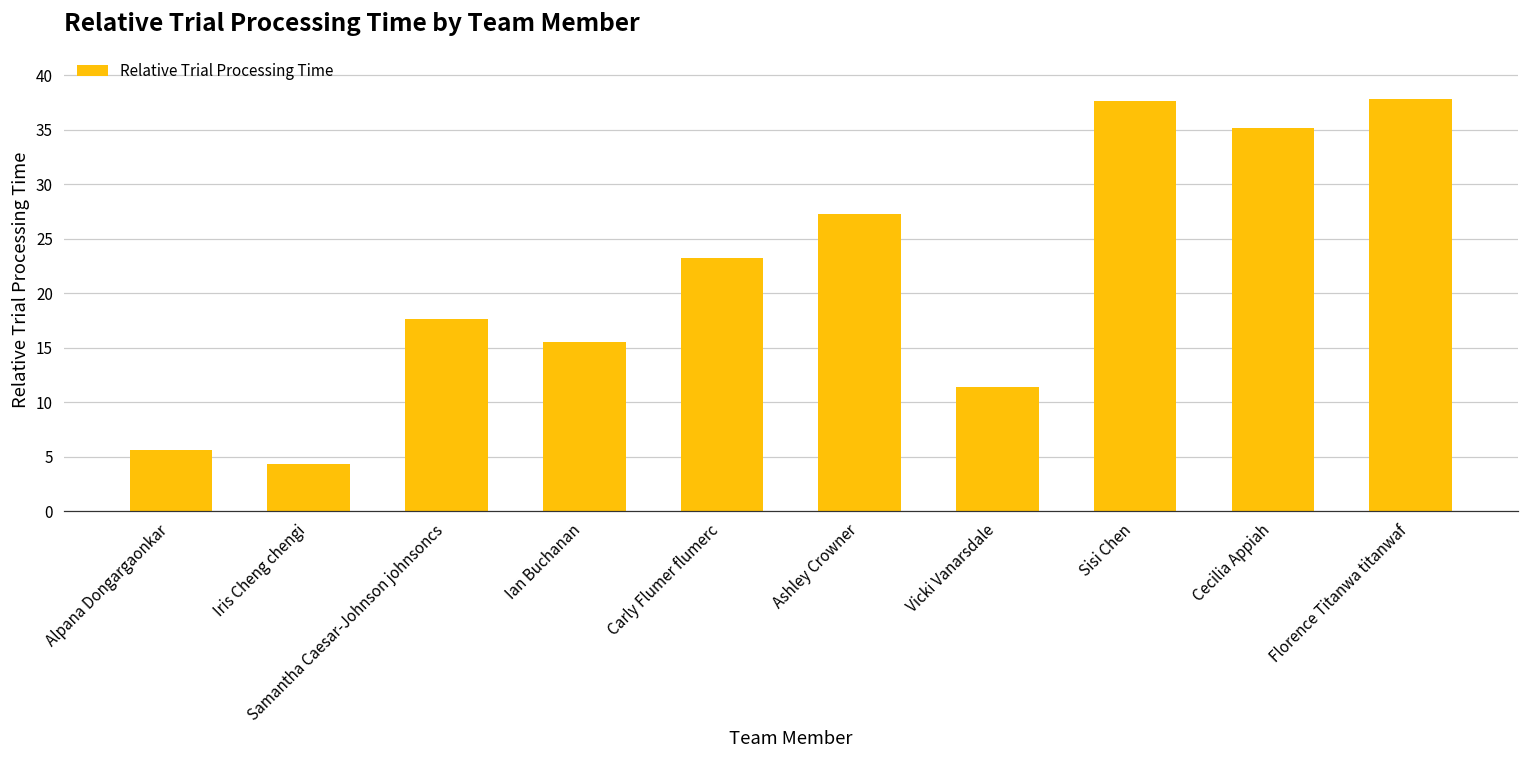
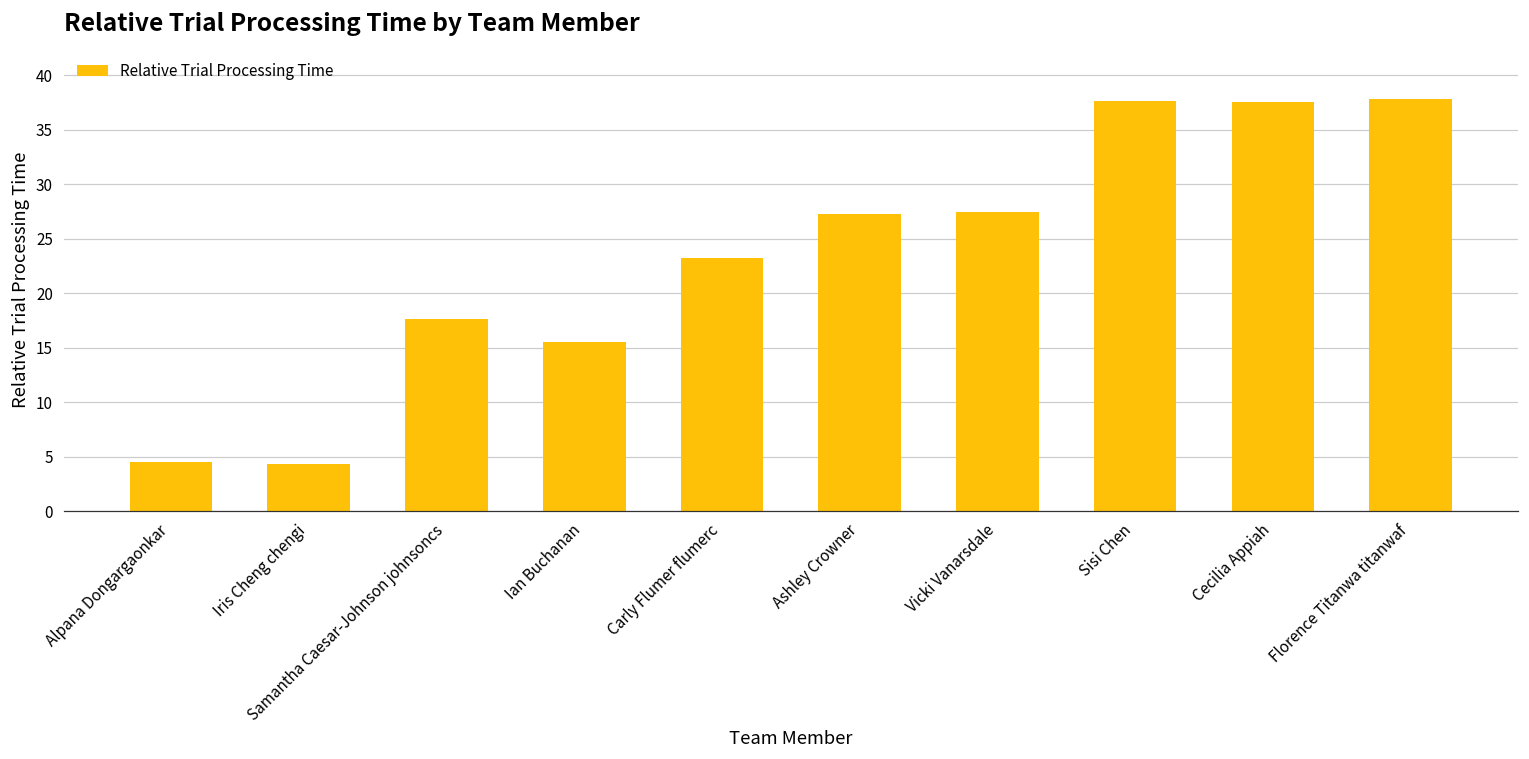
  {
-   "Alpana Dongargaonkar": 6,
+   "Alpana Dongargaonkar": 5,
    "Iris Cheng chengi": 4,
    "Samantha Caesar-Johnson johnsoncs": 18,
    "Ian Buchanan": 16,
    "Carly Flumer flumerc": 23,
    "Ashley Crowner": 27,
-   "Vicki Vanarsdale": 11,
+   "Vicki Vanarsdale": 28,
    "Sisi Chen": 38,
-   "Cecilia Appiah": 35,
+   "Cecilia Appiah": 38,
    "Florence Titanwa titanwaf": 38
  }
